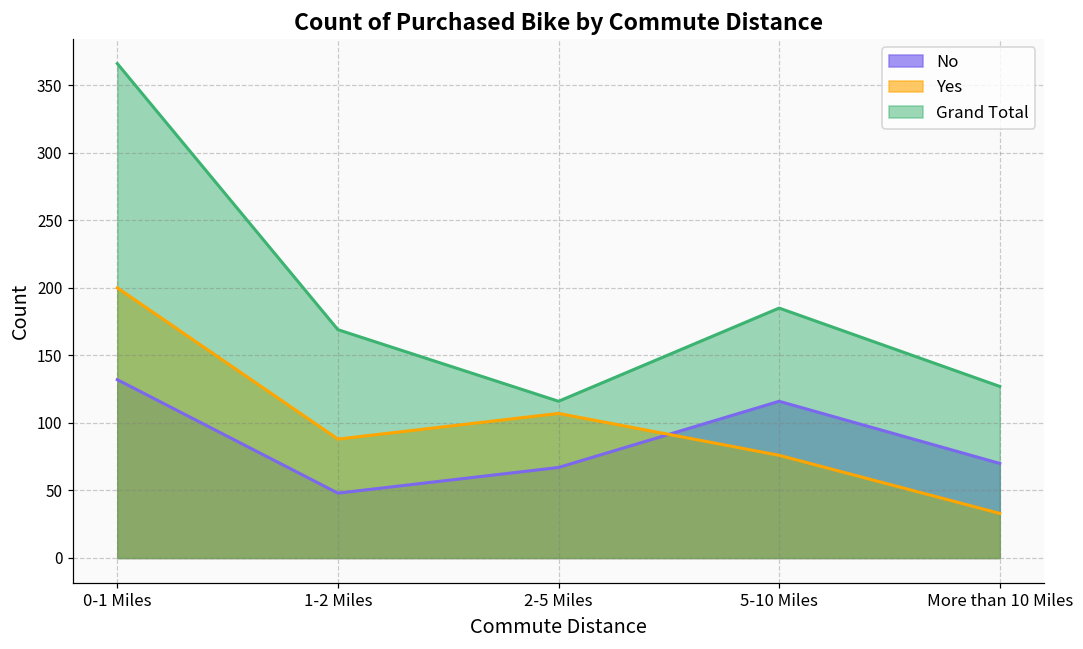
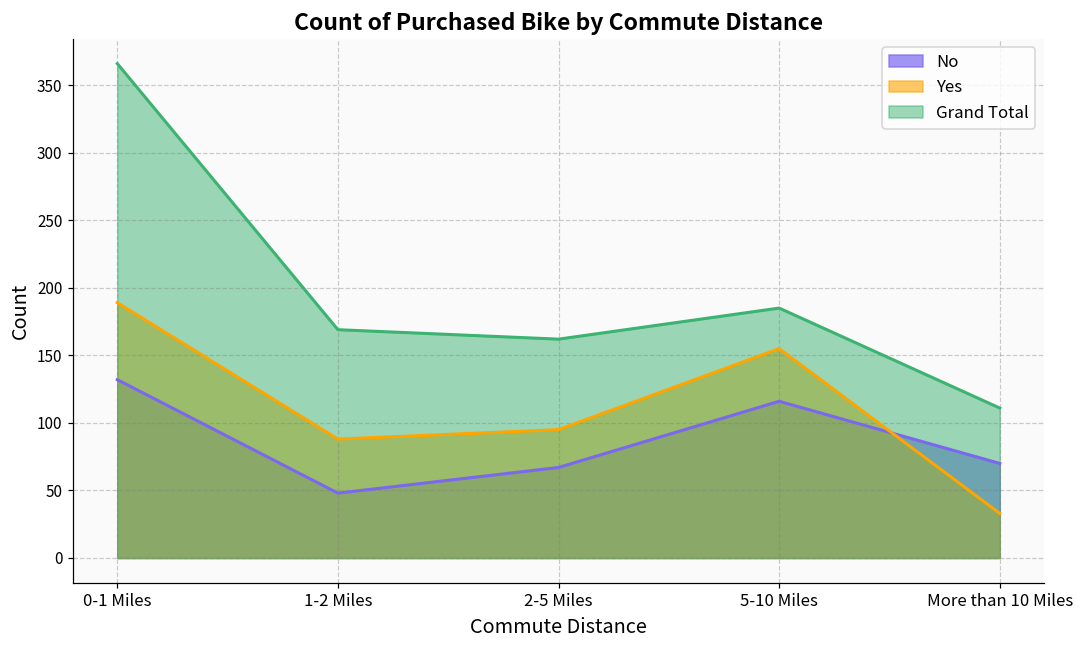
  {
    "No": {
      "0-1 Miles": 132,
      "1-2 Miles": 48,
      "2-5 Miles": 67,
      "5-10 Miles": 116,
      "More than 10 Miles": 70
    },
    "Yes": {
-     "0-1 Miles": 200,
+     "0-1 Miles": 189,
      "1-2 Miles": 88,
-     "2-5 Miles": 107,
-     "5-10 Miles": 76,
+     "2-5 Miles": 95,
+     "5-10 Miles": 155,
      "More than 10 Miles": 33
    },
    "Grand Total": {
      "0-1 Miles": 366,
      "1-2 Miles": 169,
-     "2-5 Miles": 116,
+     "2-5 Miles": 162,
      "5-10 Miles": 185,
-     "More than 10 Miles": 127
+     "More than 10 Miles": 111
    }
  }
